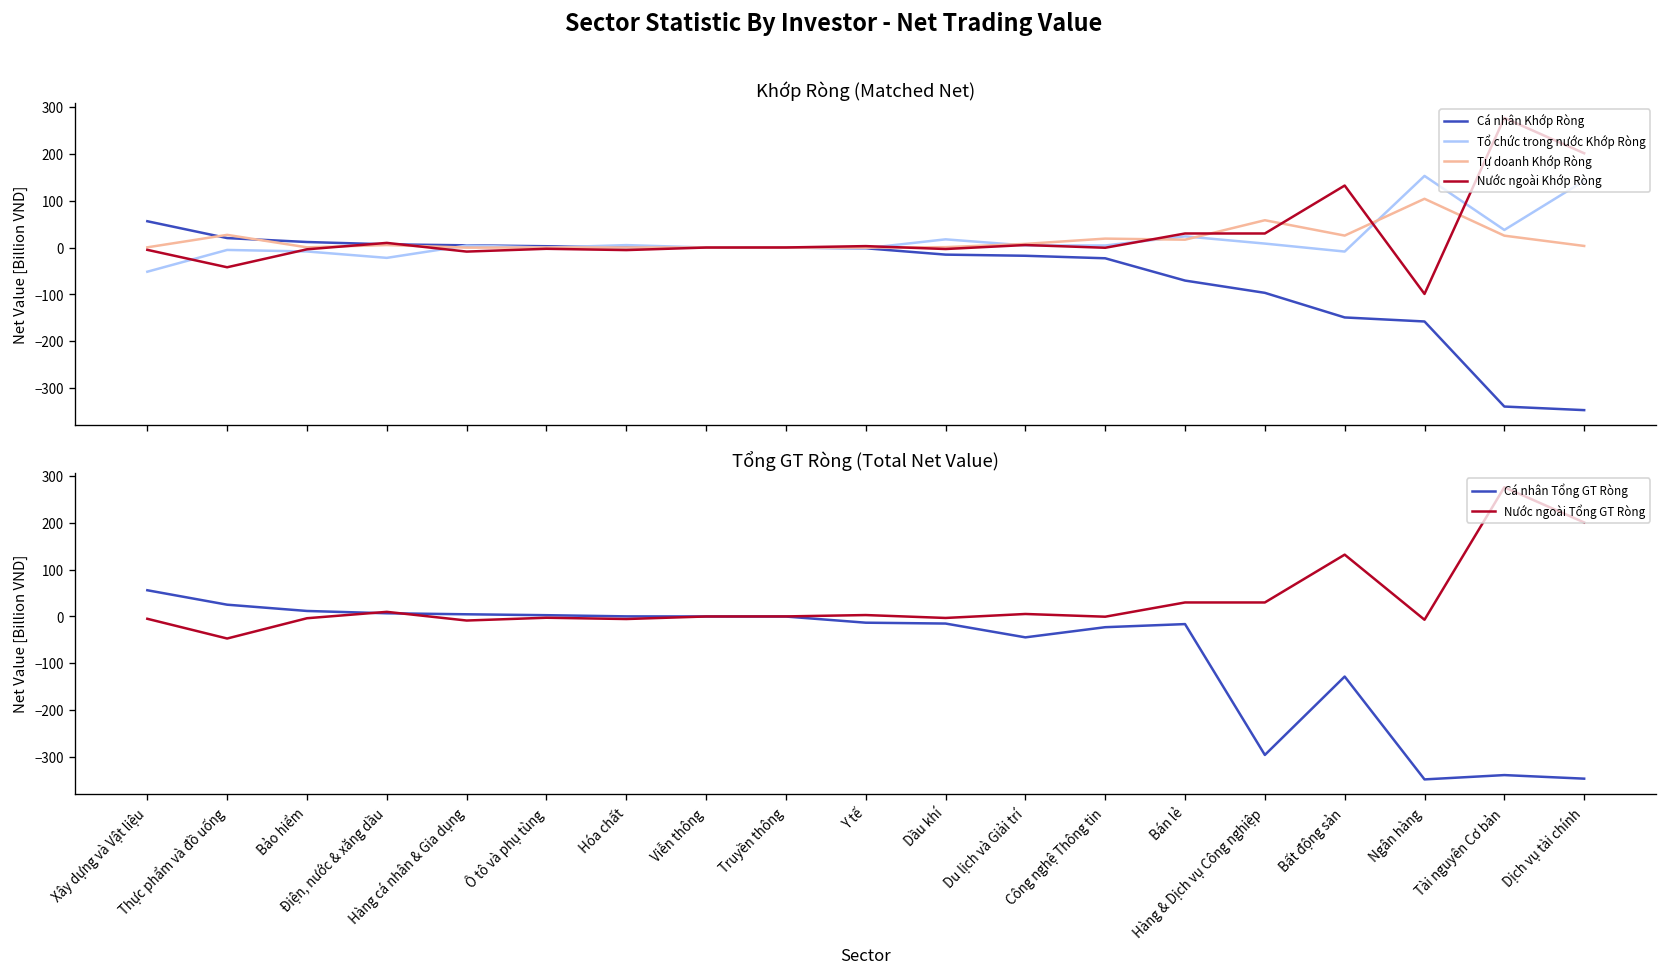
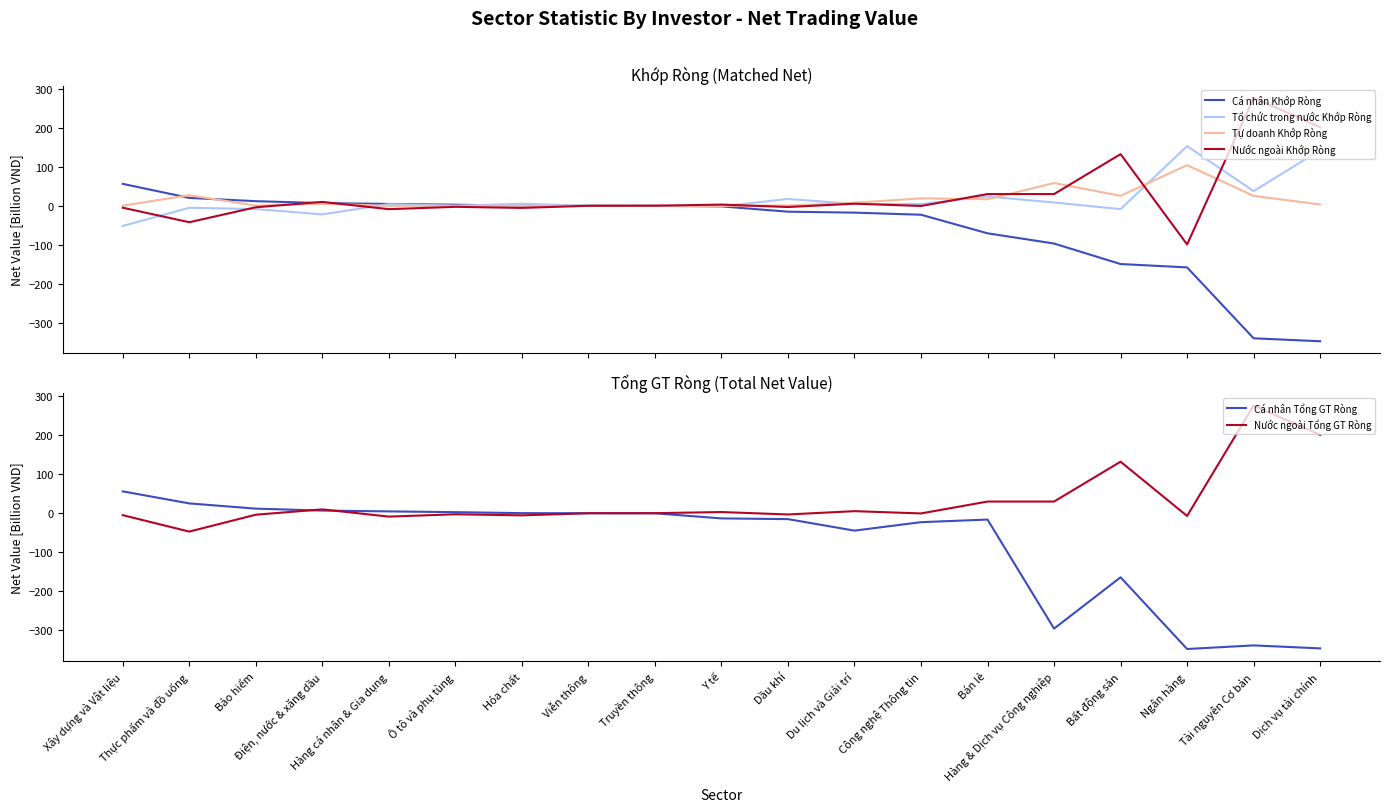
  {
    "Tổng GT Ròng (Total Net Value)": {
      "Cá nhân Tổng GT Ròng": {
        "Xây dựng và Vật liệu": 60,
        "Thực phẩm và đồ uống": 30,
        "Bảo hiểm": 10,
        "Hàng cá nhân & Gia dụng": 0,
        "Y tế": -10,
        "Dầu khí": -20,
        "Du lịch và Giải trí": -40,
        "Công nghệ Thông tin": -20,
        "Bán lẻ": -20,
        "Hàng & Dịch vụ Công nghiệp": -300,
-       "Bất động sản": -130,
+       "Bất động sản": -160,
        "Ngân hàng": -350,
        "Tài nguyên Cơ bản": -340,
        "Dịch vụ tài chính": -350
      },
      "Nước ngoài Tổng GT Ròng": {
        "Xây dựng và Vật liệu": 0,
        "Thực phẩm và đồ uống": -50,
        "Bảo hiểm": 0,
        "Hàng cá nhân & Gia dụng": -10,
        "Y tế": 0,
        "Dầu khí": 0,
        "Du lịch và Giải trí": 10,
        "Công nghệ Thông tin": 0,
        "Bán lẻ": 30,
        "Hàng & Dịch vụ Công nghiệp": 30,
        "Bất động sản": 130,
        "Ngân hàng": -10,
        "Dịch vụ tài chính": 200
      }
    }
  }
